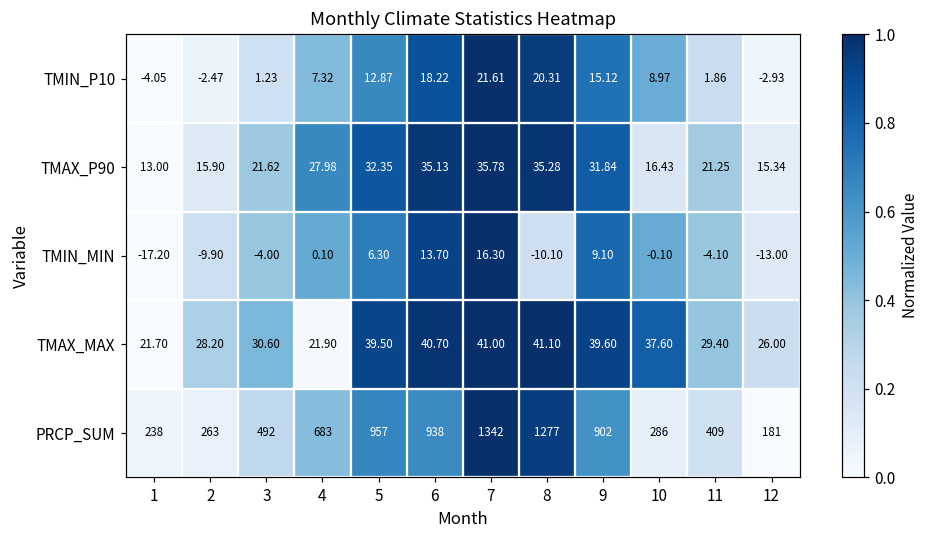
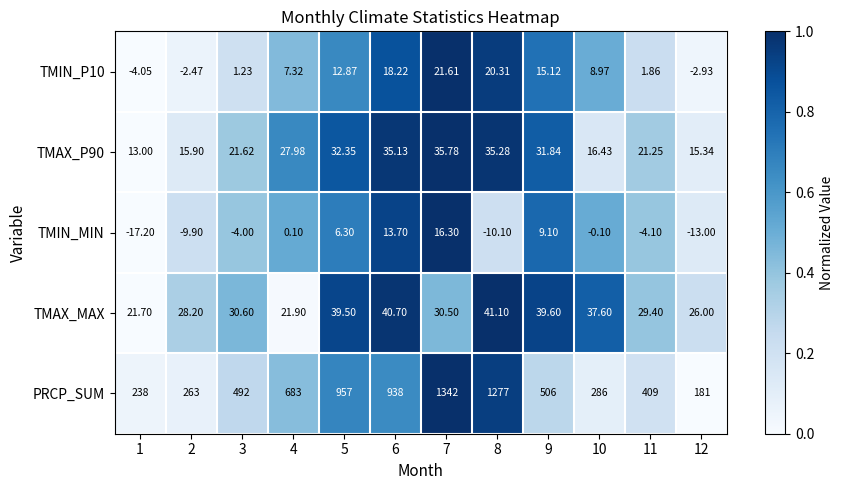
  {
    "TMIN_P10": {
      "1": -4.05,
      "2": -2.47,
      "3": 1.23,
      "4": 7.32,
      "5": 12.87,
      "6": 18.22,
      "7": 21.61,
      "8": 20.31,
      "9": 15.12,
      "10": 8.97,
      "11": 1.86,
      "12": -2.93
    },
    "TMAX_P90": {
      "1": 13.00,
      "2": 15.90,
      "3": 21.62,
      "4": 27.98,
      "5": 32.35,
      "6": 35.13,
      "7": 35.78,
      "8": 35.28,
      "9": 31.84,
      "10": 16.43,
      "11": 21.25,
      "12": 15.34
    },
    "TMIN_MIN": {
      "1": -17.20,
      "2": -9.90,
      "3": -4.00,
      "4": 0.10,
      "5": 6.30,
      "6": 13.70,
      "7": 16.30,
      "8": -10.10,
      "9": 9.10,
      "10": -0.10,
      "11": -4.10,
      "12": -13.00
    },
    "TMAX_MAX": {
      "1": 21.70,
      "2": 28.20,
      "3": 30.60,
      "4": 21.90,
      "5": 39.50,
      "6": 40.70,
-     "7": 41.00,
+     "7": 30.50,
      "8": 41.10,
      "9": 39.60,
      "10": 37.60,
      "11": 29.40,
      "12": 26.00
    },
    "PRCP_SUM": {
      "1": 238,
      "2": 263,
      "3": 492,
      "4": 683,
      "5": 957,
      "6": 938,
      "7": 1342,
      "8": 1277,
-     "9": 902,
+     "9": 506,
      "10": 286,
      "11": 409,
      "12": 181
    }
  }
